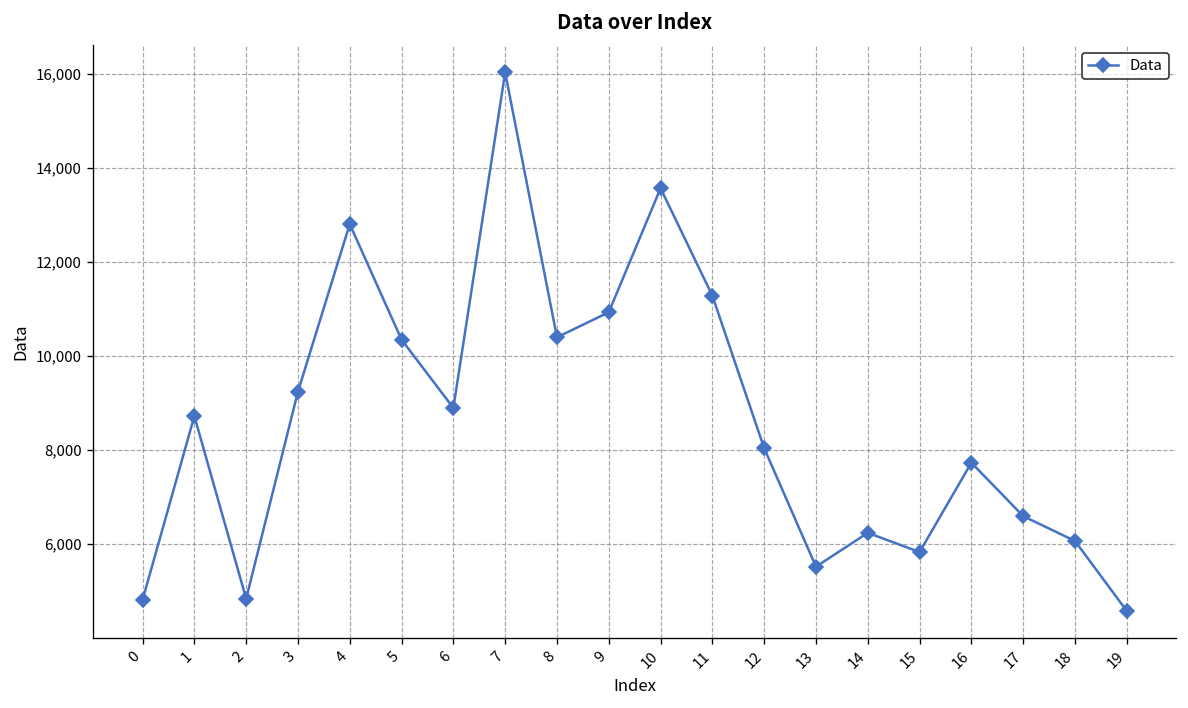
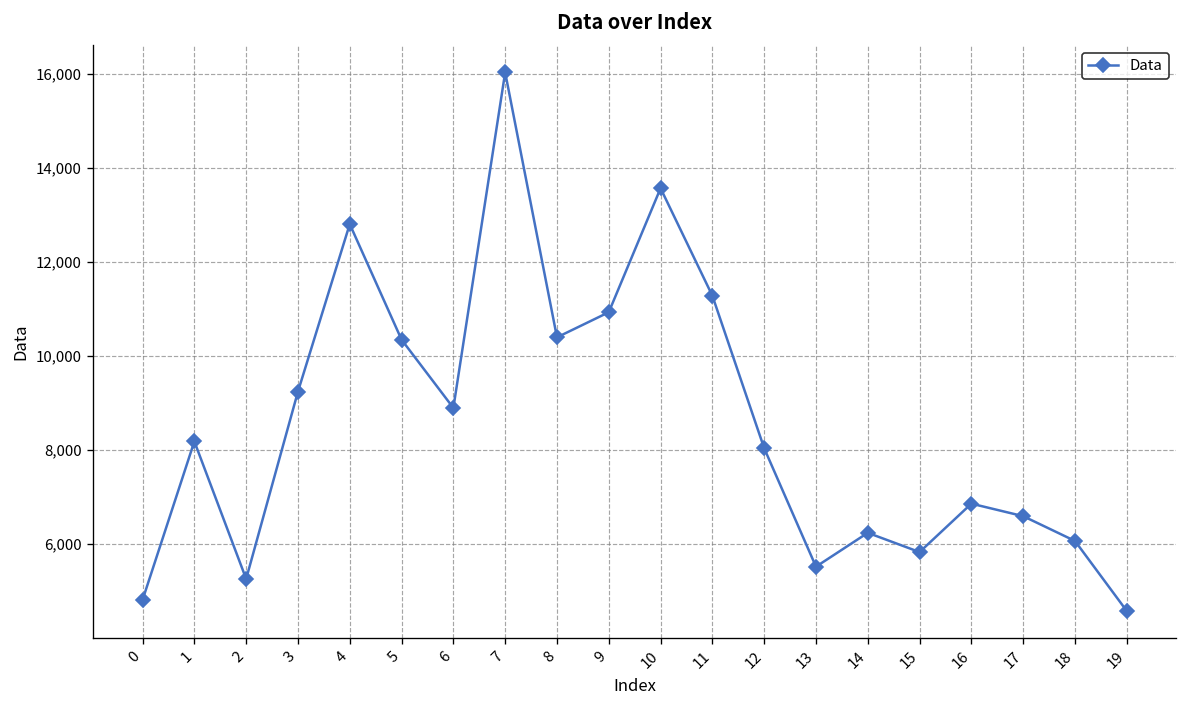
  {
    "0": "4,800",
-   "1": "8,700",
-   "2": "4,800",
+   "1": "8,200",
+   "2": "5,300",
    "3": "9,200",
    "4": "12,800",
    "5": "10,300",
    "6": "8,900",
    "7": "16,000",
    "8": "10,400",
    "9": "10,900",
    "10": "13,600",
    "11": "11,300",
    "12": "8,000",
    "13": "5,500",
    "14": "6,200",
    "15": "5,800",
-   "16": "7,700",
+   "16": "6,900",
    "17": "6,600",
    "18": "6,100",
    "19": "4,600"
  }
